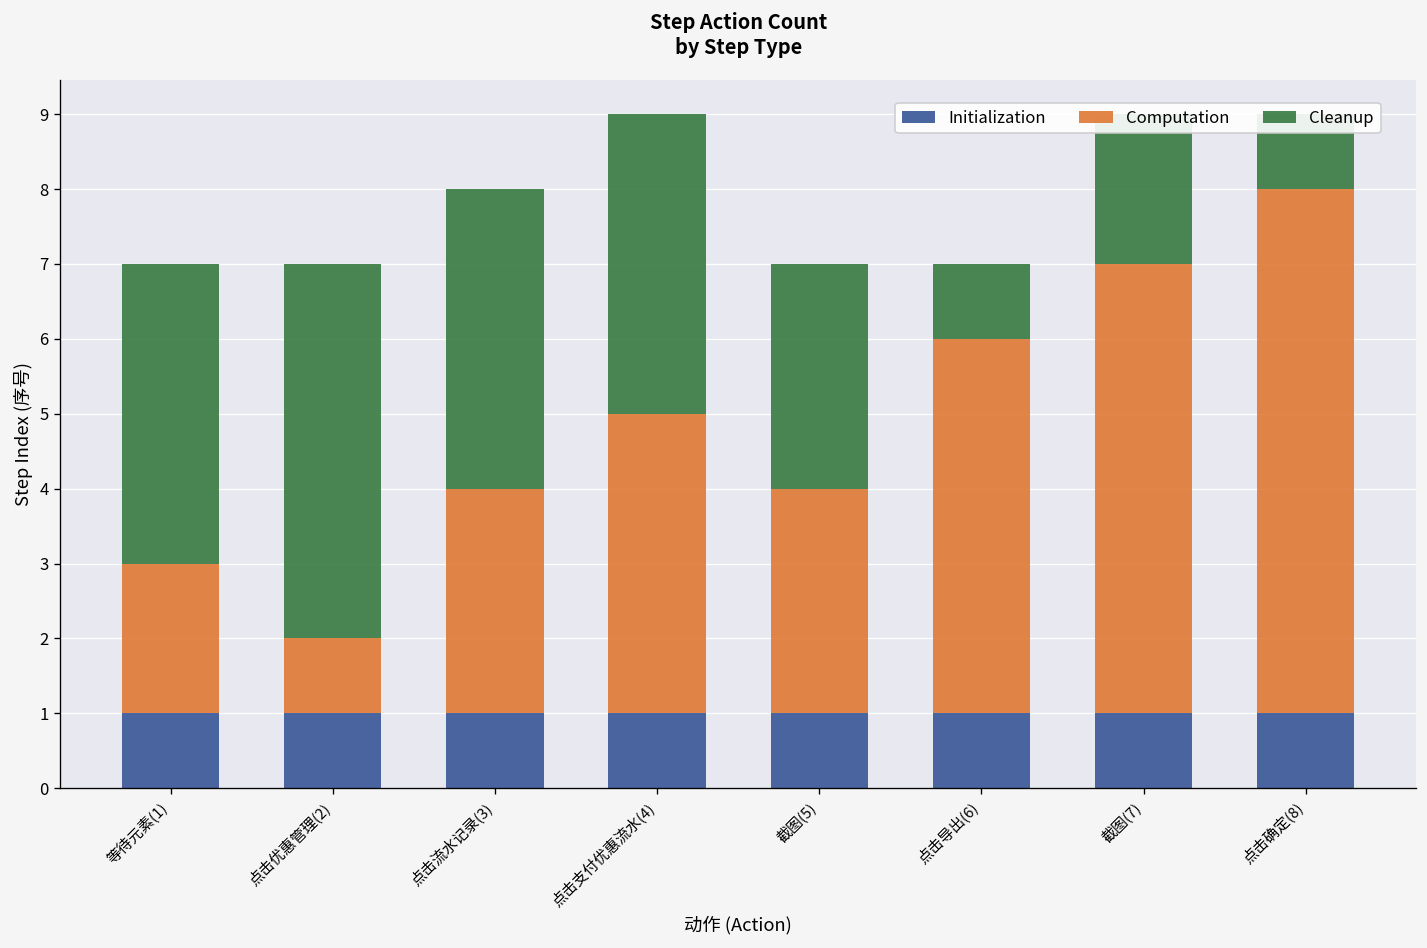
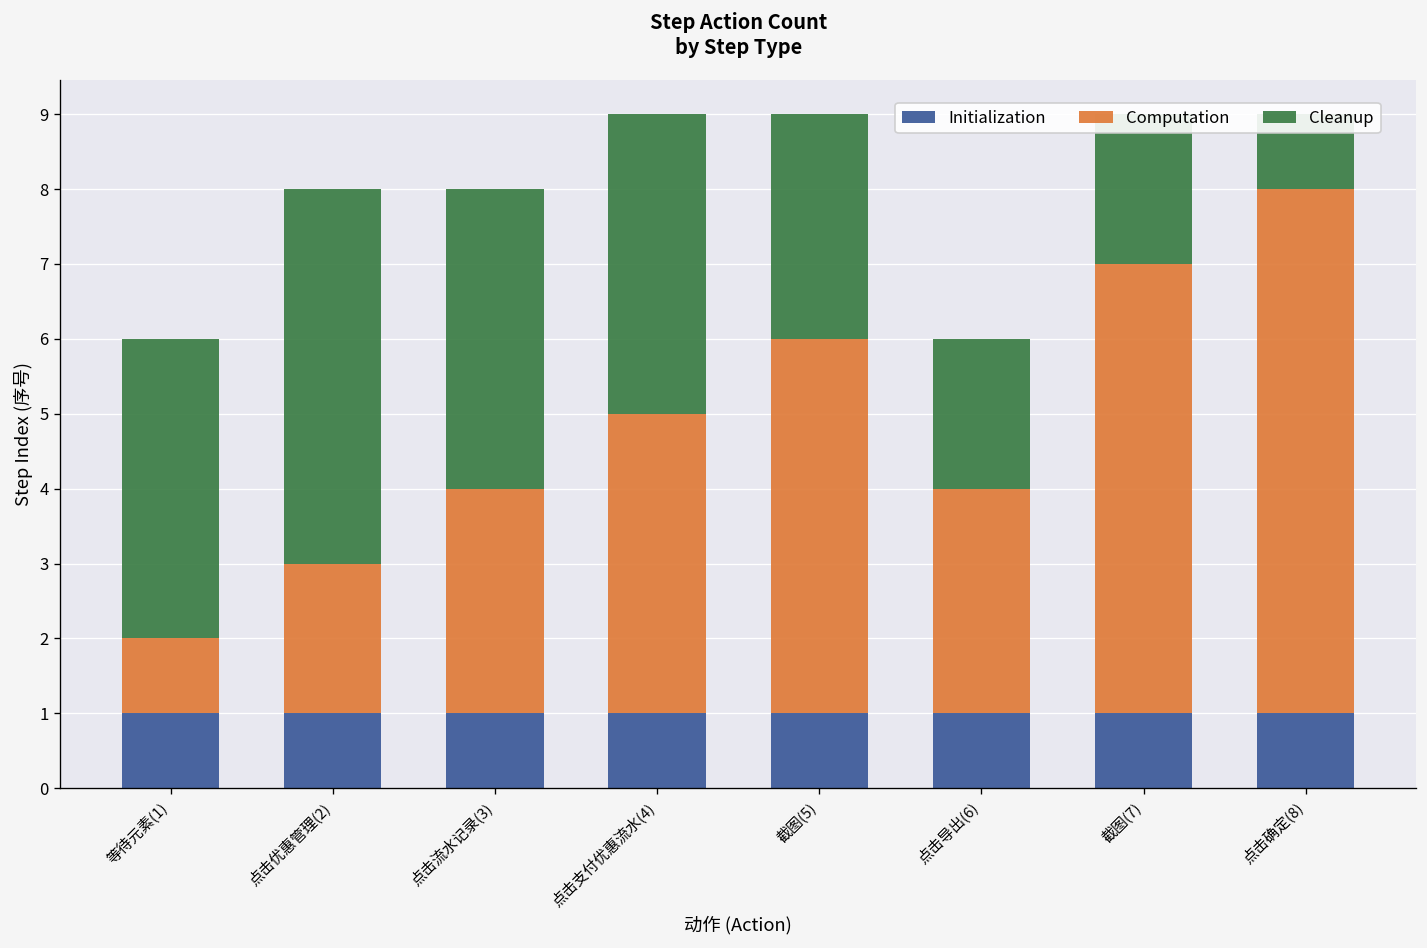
  {
    "Initialization": {
      "等待元素(1)": 1,
      "点击优惠管理(2)": 1,
      "点击流水记录(3)": 1,
      "点击支付优惠流水(4)": 1,
      "截图(5)": 1,
      "点击导出(6)": 1,
      "截图(7)": 1,
      "点击确定(8)": 1
    },
    "Computation": {
-     "等待元素(1)": 2,
-     "点击优惠管理(2)": 1,
+     "等待元素(1)": 1,
+     "点击优惠管理(2)": 2,
      "点击流水记录(3)": 3,
      "点击支付优惠流水(4)": 4,
-     "截图(5)": 3,
-     "点击导出(6)": 5,
+     "截图(5)": 5,
+     "点击导出(6)": 3,
      "截图(7)": 6,
      "点击确定(8)": 7
    },
    "Cleanup": {
      "等待元素(1)": 4,
      "点击优惠管理(2)": 5,
      "点击流水记录(3)": 4,
      "点击支付优惠流水(4)": 4,
      "截图(5)": 3,
-     "点击导出(6)": 1
+     "点击导出(6)": 2
    }
  }
